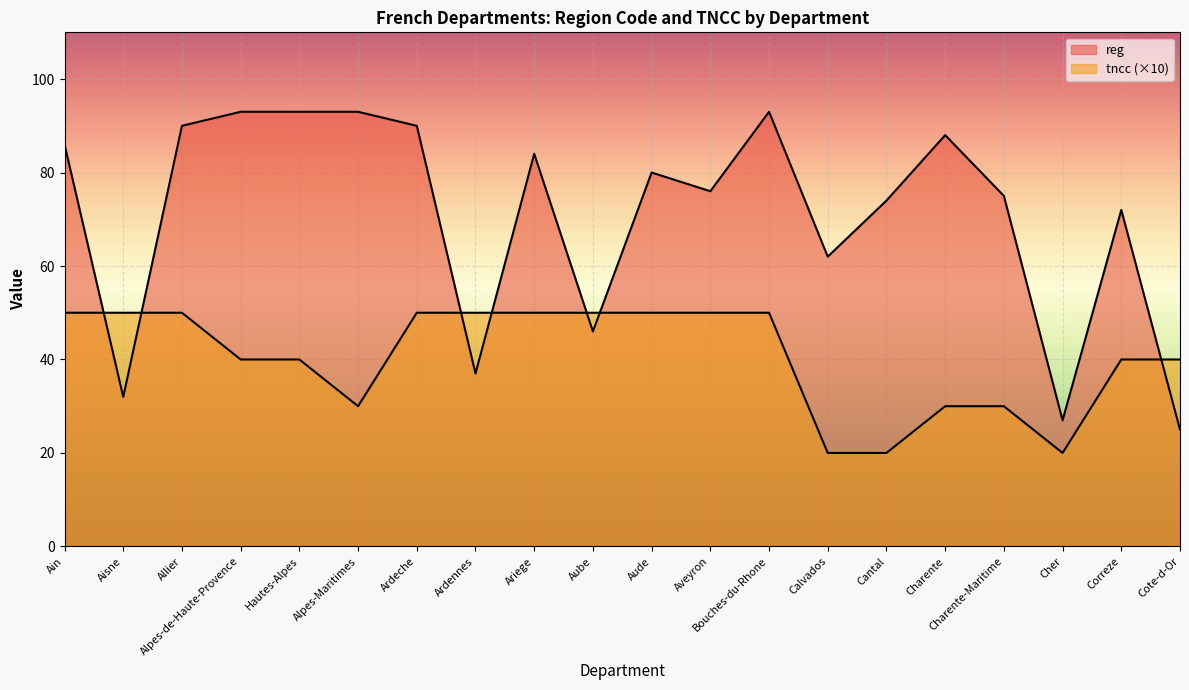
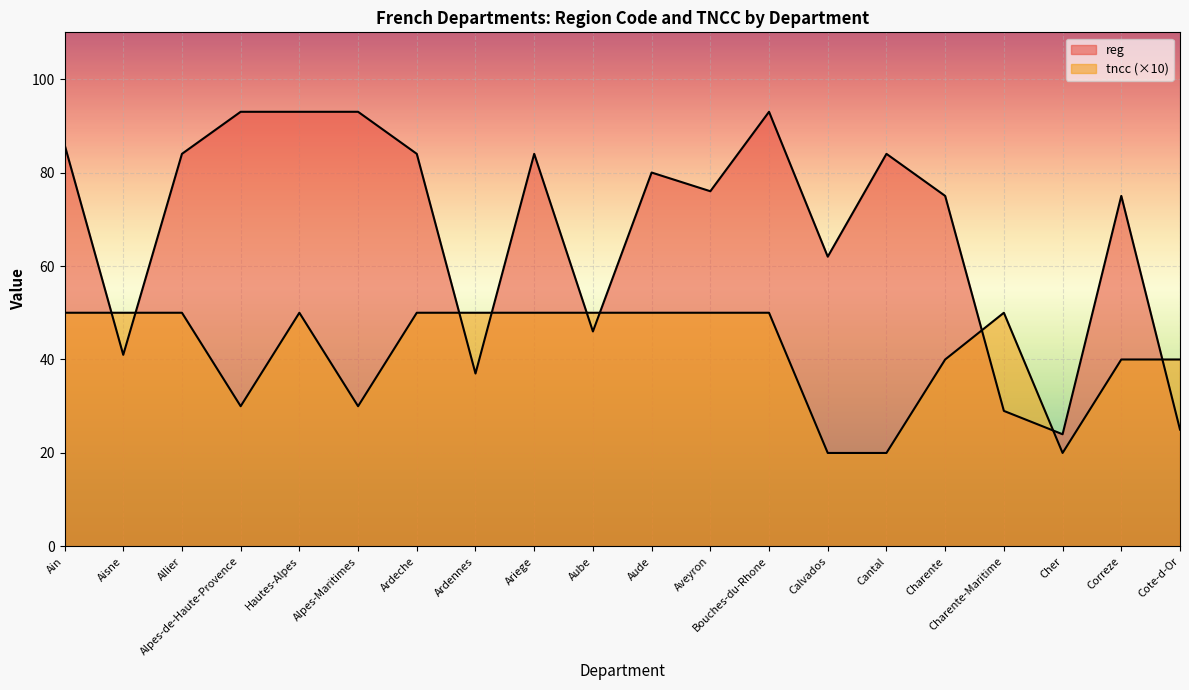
  {
    "reg": {
      "Ain": 86,
-     "Aisne": 32,
-     "Allier": 90,
+     "Aisne": 41,
+     "Allier": 84,
      "Alpes-de-Haute-Provence": 93,
      "Hautes-Alpes": 93,
      "Alpes-Maritimes": 93,
-     "Ardeche": 90,
+     "Ardeche": 84,
      "Ardennes": 37,
      "Ariege": 84,
      "Aube": 46,
      "Aude": 80,
      "Aveyron": 76,
      "Bouches-du-Rhone": 93,
      "Calvados": 62,
-     "Cantal": 74,
-     "Charente": 88,
-     "Charente-Maritime": 75,
-     "Cher": 27,
-     "Correze": 72,
+     "Cantal": 84,
+     "Charente": 75,
+     "Charente-Maritime": 29,
+     "Cher": 24,
+     "Correze": 75,
      "Cote-d-Or": 25
    },
    "tncc (×10)": {
      "Ain": 50,
      "Aisne": 50,
      "Allier": 50,
-     "Alpes-de-Haute-Provence": 40,
-     "Hautes-Alpes": 40,
+     "Alpes-de-Haute-Provence": 30,
+     "Hautes-Alpes": 50,
      "Alpes-Maritimes": 30,
      "Ardeche": 50,
      "Ardennes": 50,
      "Ariege": 50,
      "Aube": 50,
      "Aude": 50,
      "Aveyron": 50,
      "Bouches-du-Rhone": 50,
      "Calvados": 20,
      "Cantal": 20,
-     "Charente": 30,
-     "Charente-Maritime": 30,
+     "Charente": 40,
+     "Charente-Maritime": 50,
      "Cher": 20,
      "Correze": 40,
      "Cote-d-Or": 40
    }
  }
